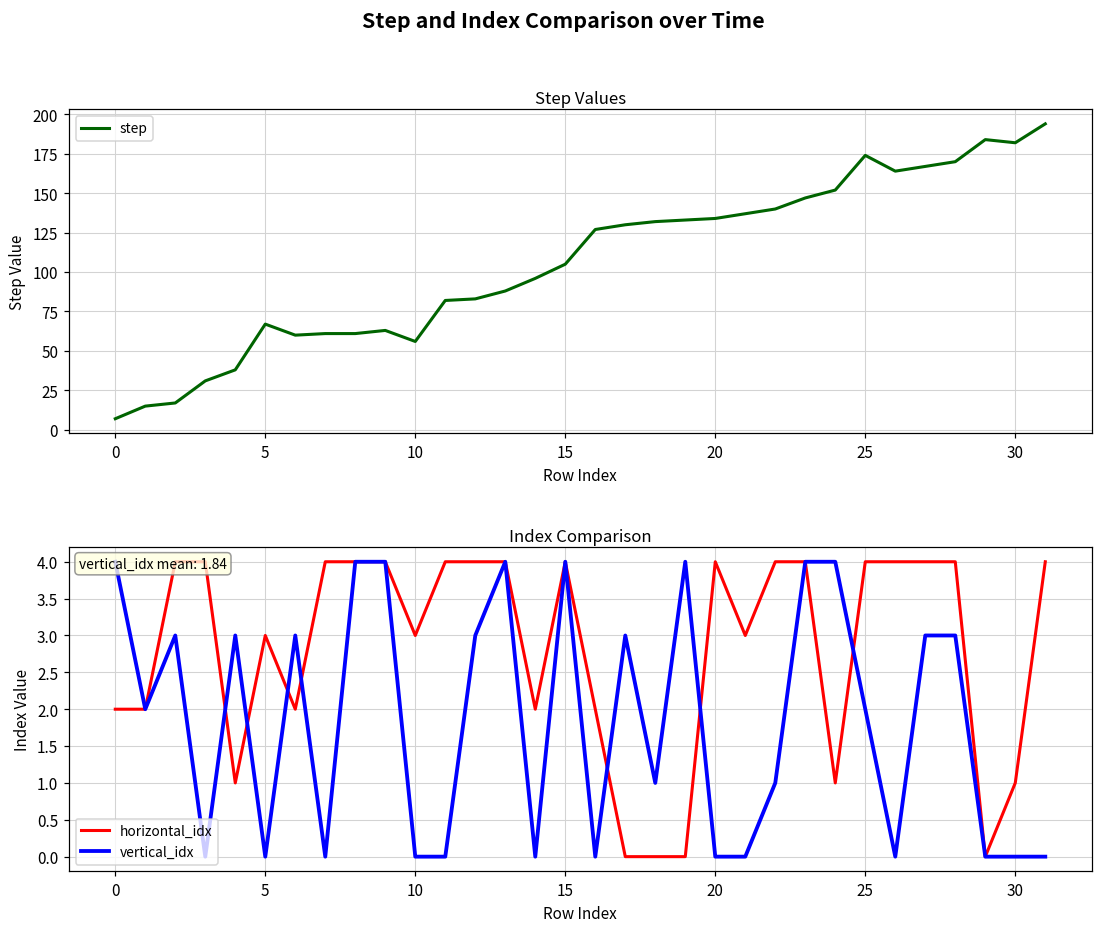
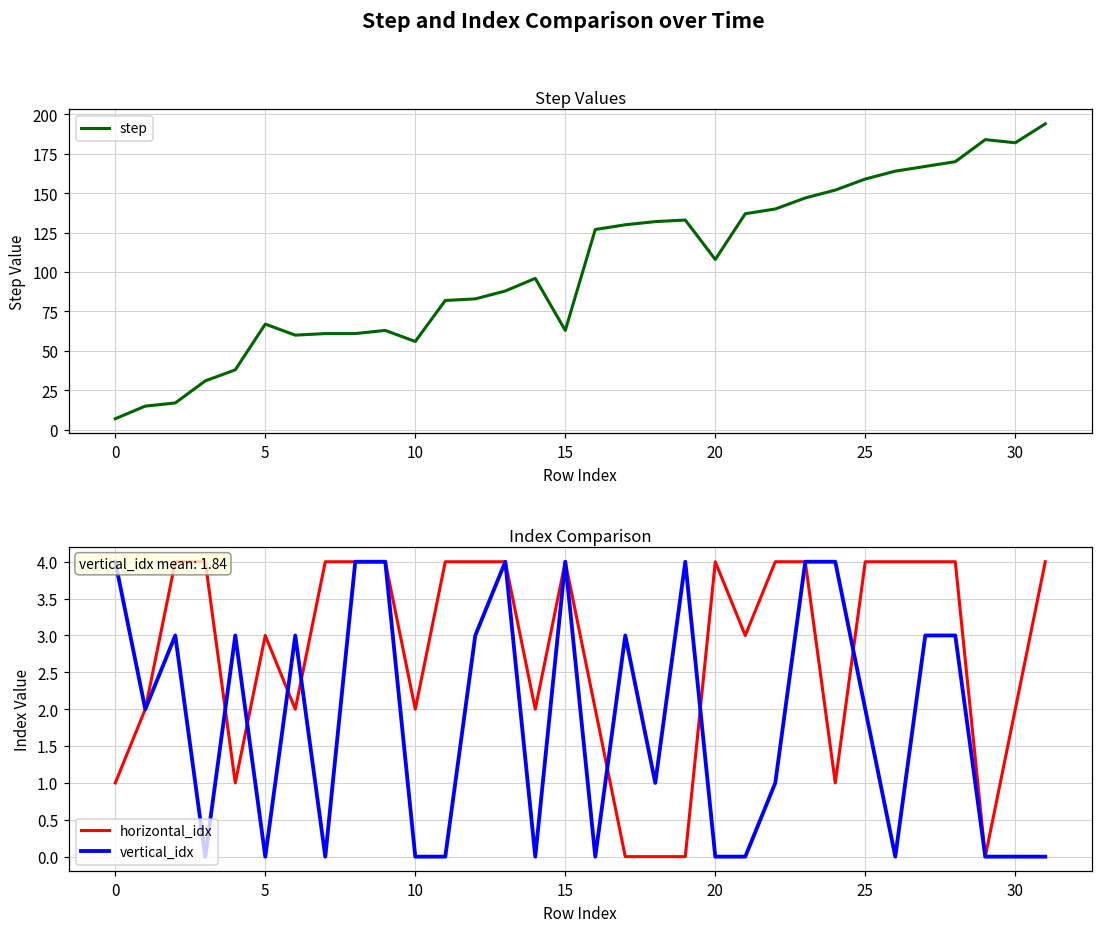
  {
    "Step Values": {
      "0": 7,
      "5": 67,
      "10": 56,
-     "15": 105,
-     "20": 134,
-     "25": 174,
+     "15": 63,
+     "20": 108,
+     "25": 159,
      "30": 182
    },
    "Index Comparison": {
      "horizontal_idx": {
-       "0": 2,
+       "0": 1,
        "5": 3,
-       "10": 3,
+       "10": 2,
        "20": 4,
        "25": 4,
-       "30": 1
+       "30": 2
      },
      "vertical_idx": {
        "5": 0,
        "10": 0,
        "20": 0,
        "25": 2,
        "30": 0
      }
    }
  }
